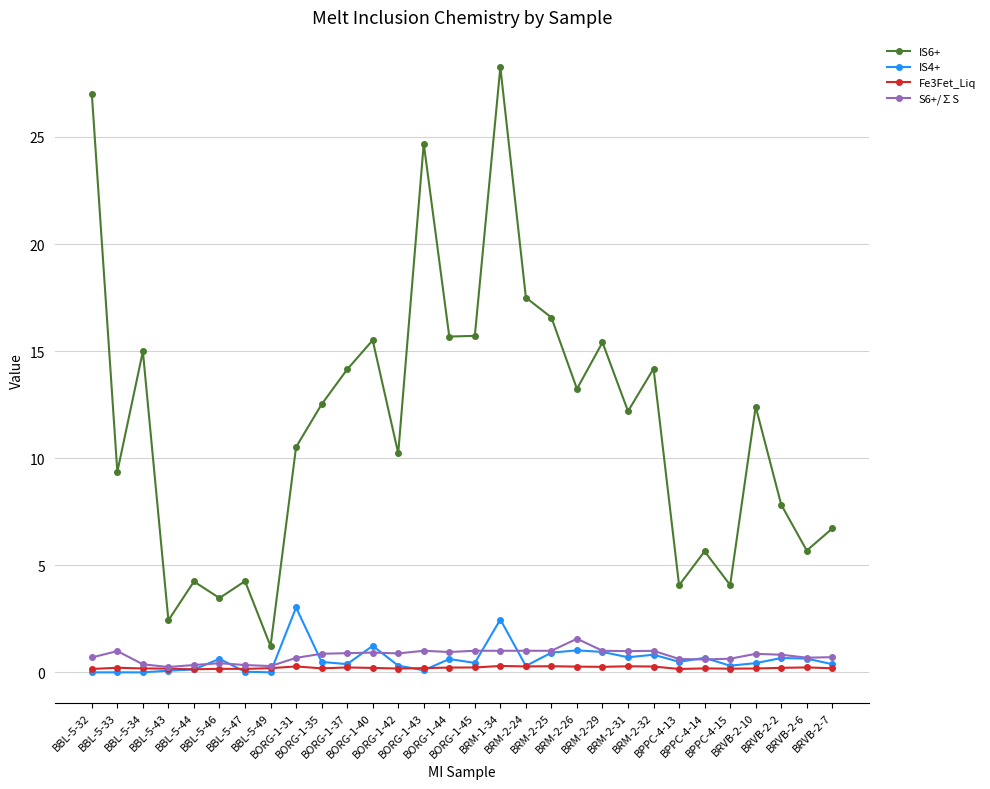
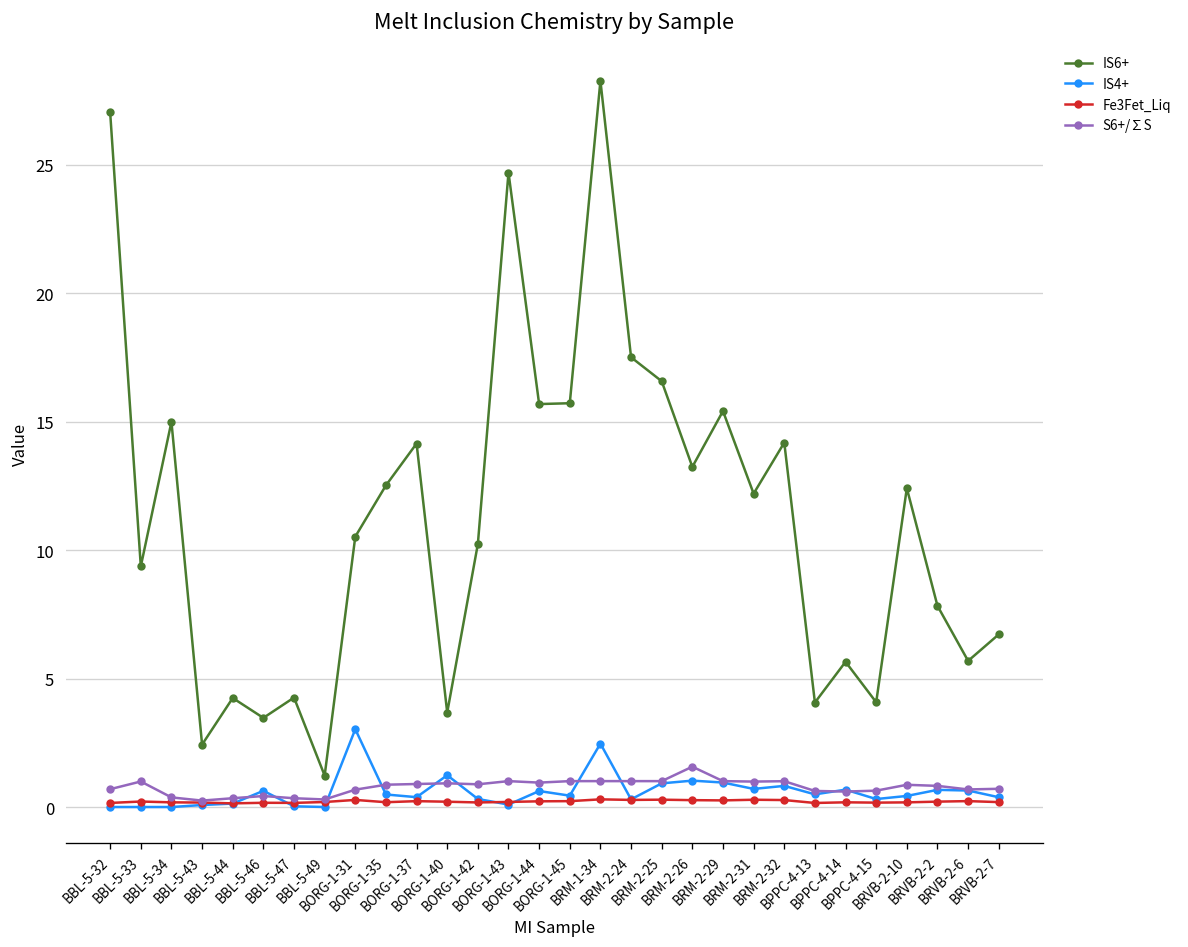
  {
    "IS6+": {
      "BBL-5-32": 27.0,
      "BBL-5-33": 9.4,
      "BBL-5-34": 15.0,
      "BBL-5-43": 2.4,
      "BBL-5-44": 4.2,
      "BBL-5-46": 3.5,
      "BBL-5-47": 4.3,
      "BBL-5-49": 1.2,
      "BORG-1-31": 10.5,
      "BORG-1-35": 12.5,
      "BORG-1-37": 14.1,
-     "BORG-1-40": 15.5,
+     "BORG-1-40": 3.7,
      "BORG-1-42": 10.2,
      "BORG-1-43": 24.7,
      "BORG-1-44": 15.7,
      "BORG-1-45": 15.7,
      "BRM-1-34": 28.3,
      "BRM-2-24": 17.5,
      "BRM-2-25": 16.6,
      "BRM-2-26": 13.2,
      "BRM-2-29": 15.4,
      "BRM-2-31": 12.2,
      "BRM-2-32": 14.2,
      "BPPC-4-13": 4.1,
      "BPPC-4-14": 5.7,
      "BPPC-4-15": 4.1,
      "BRVB-2-10": 12.4,
      "BRVB-2-2": 7.8,
      "BRVB-2-6": 5.7,
      "BRVB-2-7": 6.7
    },
    "IS4+": {
      "BBL-5-32": 0.0,
      "BBL-5-33": 0.0,
      "BBL-5-34": 0.0,
      "BBL-5-46": 0.6,
      "BBL-5-47": 0.0,
      "BBL-5-49": 0.0,
      "BORG-1-31": 3.0,
      "BORG-1-35": 0.5,
      "BORG-1-37": 0.4,
      "BORG-1-40": 1.2,
      "BORG-1-42": 0.3,
      "BORG-1-44": 0.6,
      "BORG-1-45": 0.4,
      "BRM-1-34": 2.5,
      "BRM-2-26": 1.0,
      "BRM-2-31": 0.7,
      "BRM-2-32": 0.8,
      "BPPC-4-13": 0.5,
      "BPPC-4-15": 0.3,
      "BRVB-2-10": 0.4,
      "BRVB-2-2": 0.7,
      "BRVB-2-7": 0.4
    },
    "Fe3Fet_Liq": {
      "BBL-5-32": 0.2,
      "BBL-5-33": 0.2,
      "BBL-5-34": 0.2,
      "BBL-5-46": 0.2,
      "BBL-5-47": 0.2,
      "BORG-1-31": 0.3,
      "BORG-1-35": 0.2,
      "BORG-1-37": 0.2,
      "BORG-1-40": 0.2,
      "BORG-1-42": 0.2,
      "BORG-1-44": 0.2,
      "BORG-1-45": 0.2,
      "BRM-1-34": 0.3,
      "BRM-2-25": 0.3,
      "BRM-2-26": 0.3,
      "BRM-2-29": 0.3,
      "BRM-2-31": 0.3,
      "BRM-2-32": 0.3,
      "BPPC-4-13": 0.2,
      "BPPC-4-14": 0.2,
      "BPPC-4-15": 0.2,
      "BRVB-2-10": 0.2,
      "BRVB-2-2": 0.2,
      "BRVB-2-6": 0.2,
      "BRVB-2-7": 0.2
    },
    "S6+/∑S": {
      "BBL-5-32": 0.7,
      "BBL-5-33": 1.0,
      "BBL-5-34": 0.4,
      "BBL-5-44": 0.3,
      "BBL-5-46": 0.4,
      "BBL-5-47": 0.3,
      "BORG-1-31": 0.7,
      "BORG-1-35": 0.9,
      "BORG-1-37": 0.9,
      "BORG-1-40": 0.9,
      "BORG-1-42": 0.9,
      "BORG-1-43": 1.0,
      "BORG-1-44": 0.9,
      "BORG-1-45": 1.0,
      "BRM-1-34": 1.0,
      "BRM-2-24": 1.0,
      "BRM-2-26": 1.6,
      "BRM-2-31": 1.0,
      "BRM-2-32": 1.0,
      "BPPC-4-13": 0.6,
      "BPPC-4-15": 0.6,
      "BRVB-2-10": 0.9,
      "BRVB-2-2": 0.8,
      "BRVB-2-7": 0.7
    }
  }
